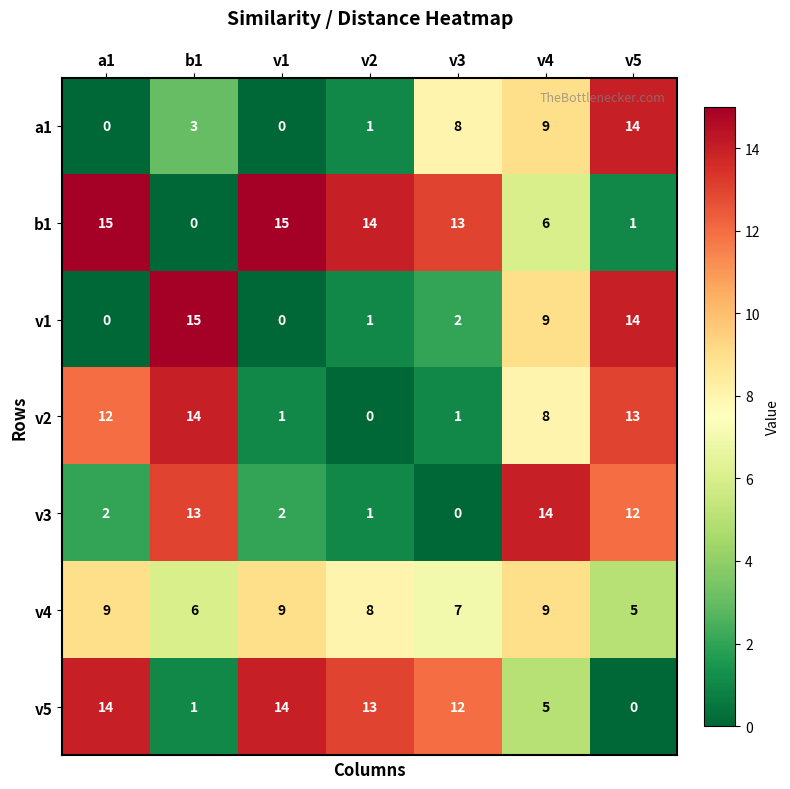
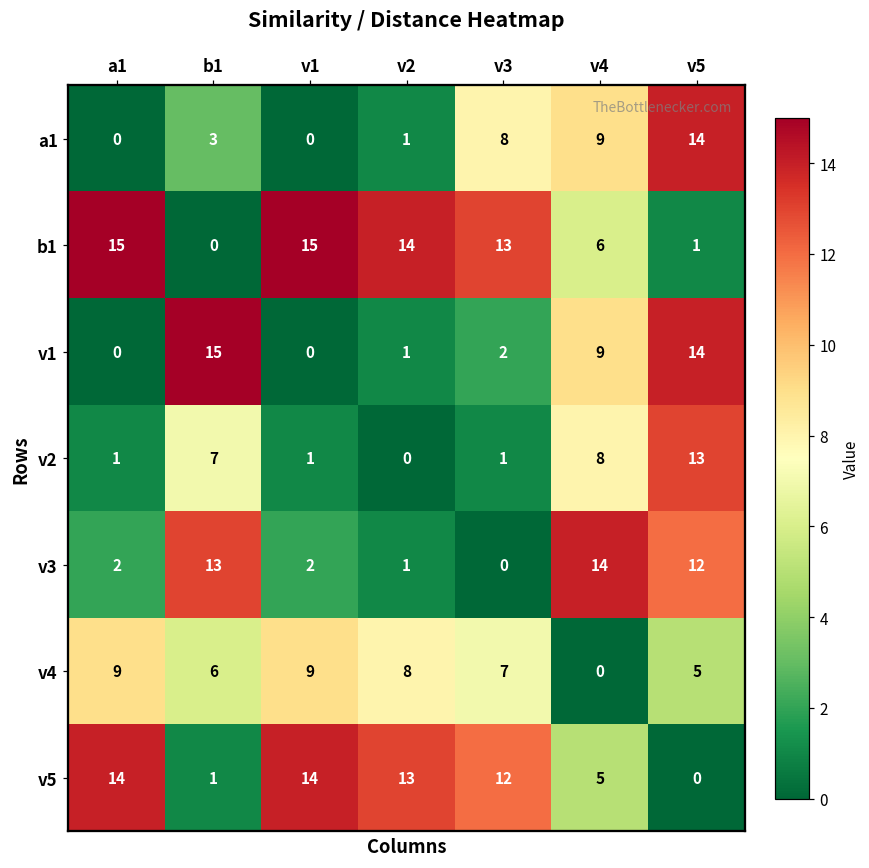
  {
    "a1": {
      "a1": 0,
      "b1": 3,
      "v1": 0,
      "v2": 1,
      "v3": 8,
      "v4": 9
    },
    "b1": {
      "a1": 15,
      "b1": 0,
      "v1": 15,
      "v2": 14,
      "v3": 13,
      "v4": 6,
      "v5": 1
    },
    "v1": {
      "a1": 0,
      "b1": 15,
      "v1": 0,
      "v2": 1,
      "v3": 2,
      "v4": 9,
      "v5": 14
    },
    "v2": {
-     "a1": 12,
-     "b1": 14,
+     "a1": 1,
+     "b1": 7,
      "v1": 1,
      "v2": 0,
      "v3": 1,
      "v4": 8,
      "v5": 13
    },
    "v3": {
      "a1": 2,
      "b1": 13,
      "v1": 2,
      "v2": 1,
      "v3": 0,
      "v4": 14,
      "v5": 12
    },
    "v4": {
      "a1": 9,
      "b1": 6,
      "v1": 9,
      "v2": 8,
      "v3": 7,
-     "v4": 9,
+     "v4": 0,
      "v5": 5
    },
    "v5": {
      "a1": 14,
      "b1": 1,
      "v1": 14,
      "v2": 13,
      "v3": 12,
      "v4": 5,
      "v5": 0
    }
  }
